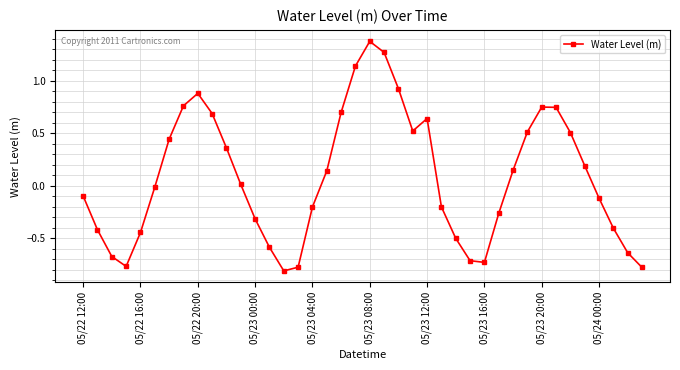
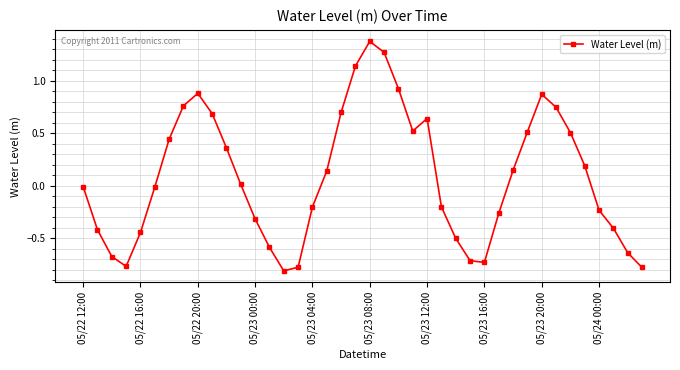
  {
-   "05/22 12:00": -0.10,
+   "05/22 12:00": -0.01,
    "05/22 16:00": -0.45,
    "05/22 20:00": 0.88,
    "05/23 00:00": -0.32,
    "05/23 04:00": -0.20,
    "05/23 08:00": 1.38,
    "05/23 12:00": 0.64,
    "05/23 16:00": -0.73,
-   "05/23 20:00": 0.75,
-   "05/24 00:00": -0.12
+   "05/23 20:00": 0.87,
+   "05/24 00:00": -0.23
  }
